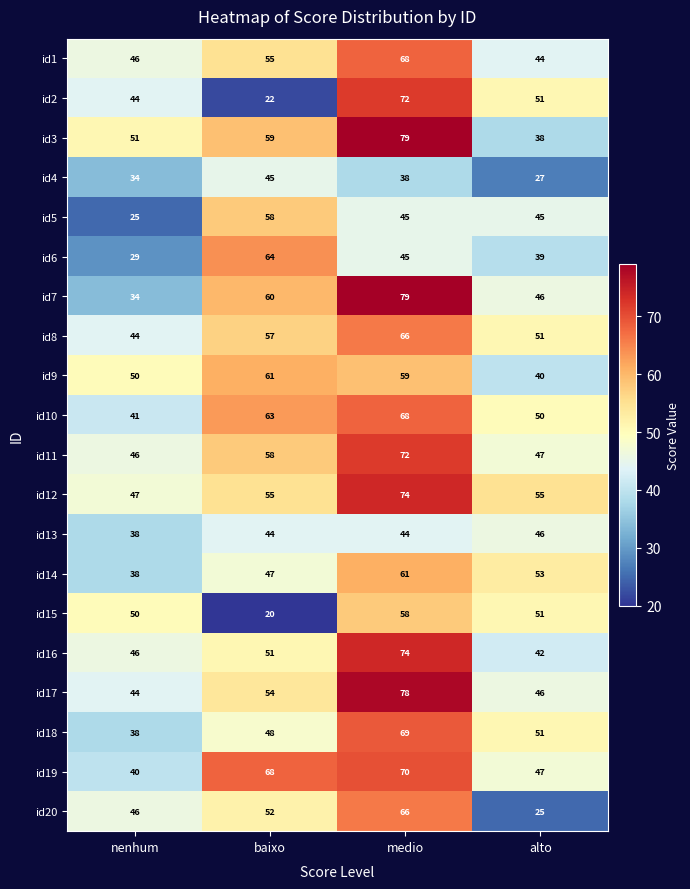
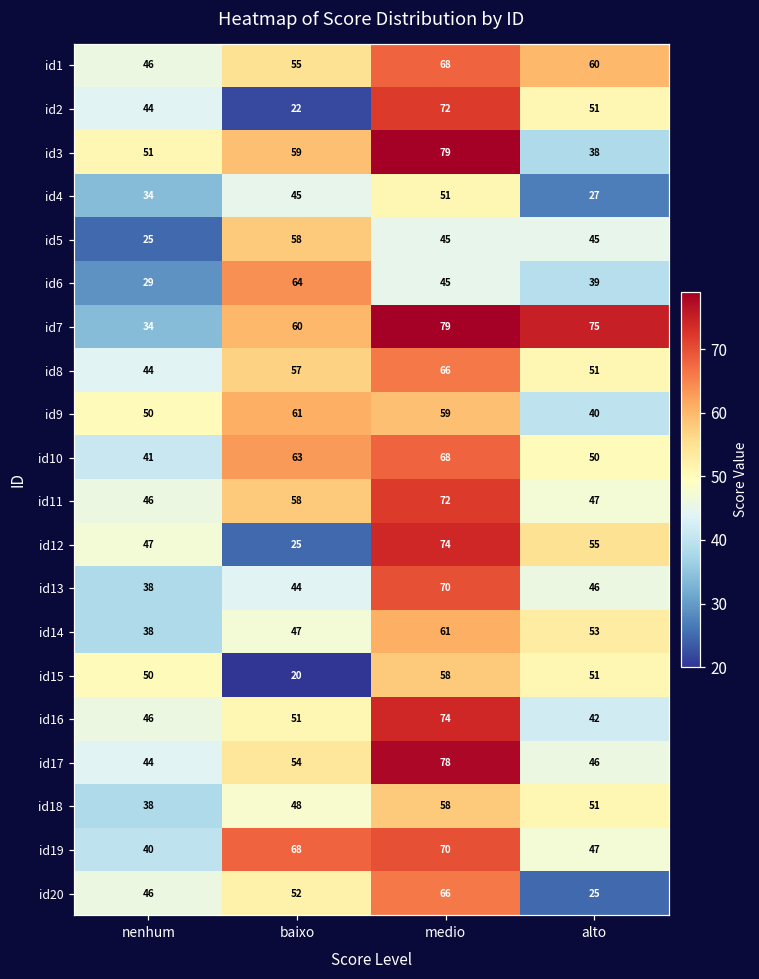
  {
    "id1": {
      "nenhum": 46,
      "baixo": 55,
      "medio": 68,
-     "alto": 44
+     "alto": 60
    },
    "id2": {
      "nenhum": 44,
      "baixo": 22,
      "medio": 72,
      "alto": 51
    },
    "id3": {
      "nenhum": 51,
      "baixo": 59,
      "medio": 79,
      "alto": 38
    },
    "id4": {
      "nenhum": 34,
      "baixo": 45,
-     "medio": 38,
+     "medio": 51,
      "alto": 27
    },
    "id5": {
      "nenhum": 25,
      "baixo": 58,
      "medio": 45,
      "alto": 45
    },
    "id6": {
      "nenhum": 29,
      "baixo": 64,
      "medio": 45,
      "alto": 39
    },
    "id7": {
      "nenhum": 34,
      "baixo": 60,
      "medio": 79,
-     "alto": 46
+     "alto": 75
    },
    "id8": {
      "nenhum": 44,
      "baixo": 57,
      "medio": 66,
      "alto": 51
    },
    "id9": {
      "nenhum": 50,
      "baixo": 61,
      "medio": 59,
      "alto": 40
    },
    "id10": {
      "nenhum": 41,
      "baixo": 63,
      "medio": 68,
      "alto": 50
    },
    "id11": {
      "nenhum": 46,
      "baixo": 58,
      "medio": 72,
      "alto": 47
    },
    "id12": {
      "nenhum": 47,
-     "baixo": 55,
+     "baixo": 25,
      "medio": 74,
      "alto": 55
    },
    "id13": {
      "nenhum": 38,
      "baixo": 44,
-     "medio": 44,
+     "medio": 70,
      "alto": 46
    },
    "id14": {
      "nenhum": 38,
      "baixo": 47,
      "medio": 61,
      "alto": 53
    },
    "id15": {
      "nenhum": 50,
      "baixo": 20,
      "medio": 58,
      "alto": 51
    },
    "id16": {
      "nenhum": 46,
      "baixo": 51,
      "medio": 74,
      "alto": 42
    },
    "id17": {
      "nenhum": 44,
      "baixo": 54,
      "medio": 78,
      "alto": 46
    },
    "id18": {
      "nenhum": 38,
      "baixo": 48,
-     "medio": 69,
+     "medio": 58,
      "alto": 51
    },
    "id19": {
      "nenhum": 40,
      "baixo": 68,
      "medio": 70,
      "alto": 47
    },
    "id20": {
      "nenhum": 46,
      "baixo": 52,
      "medio": 66,
      "alto": 25
    }
  }
